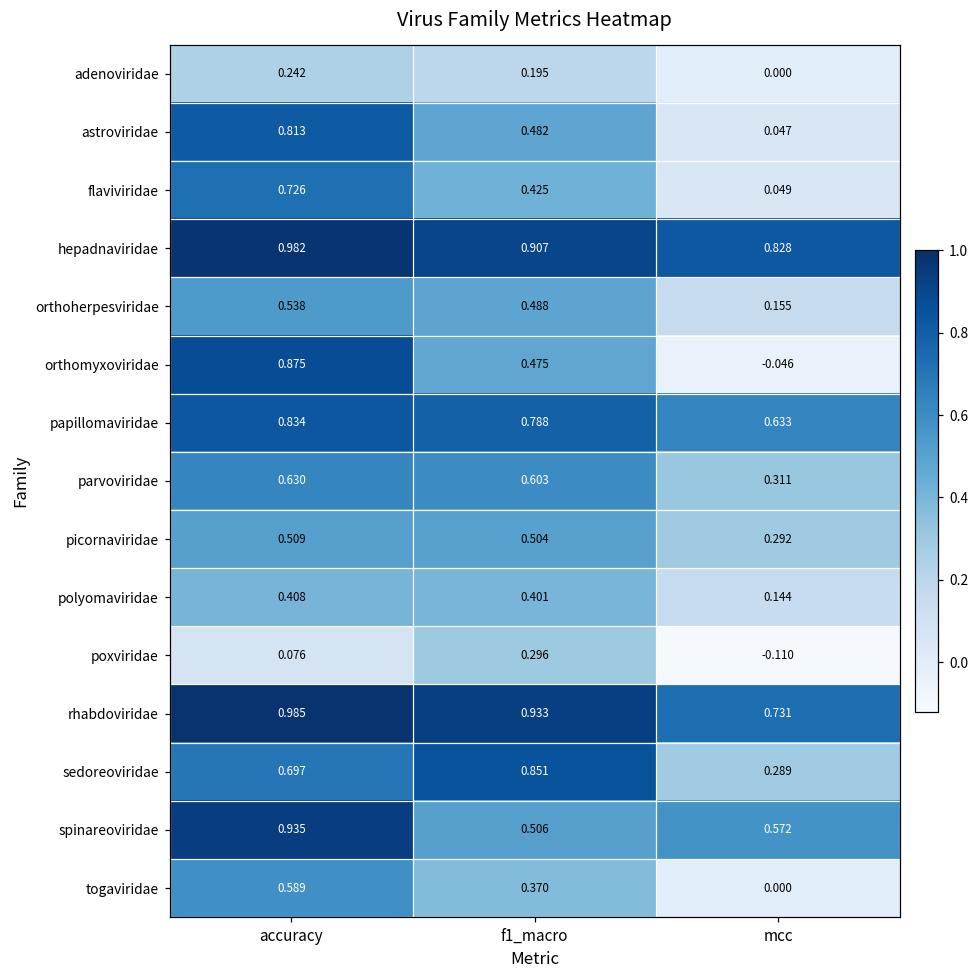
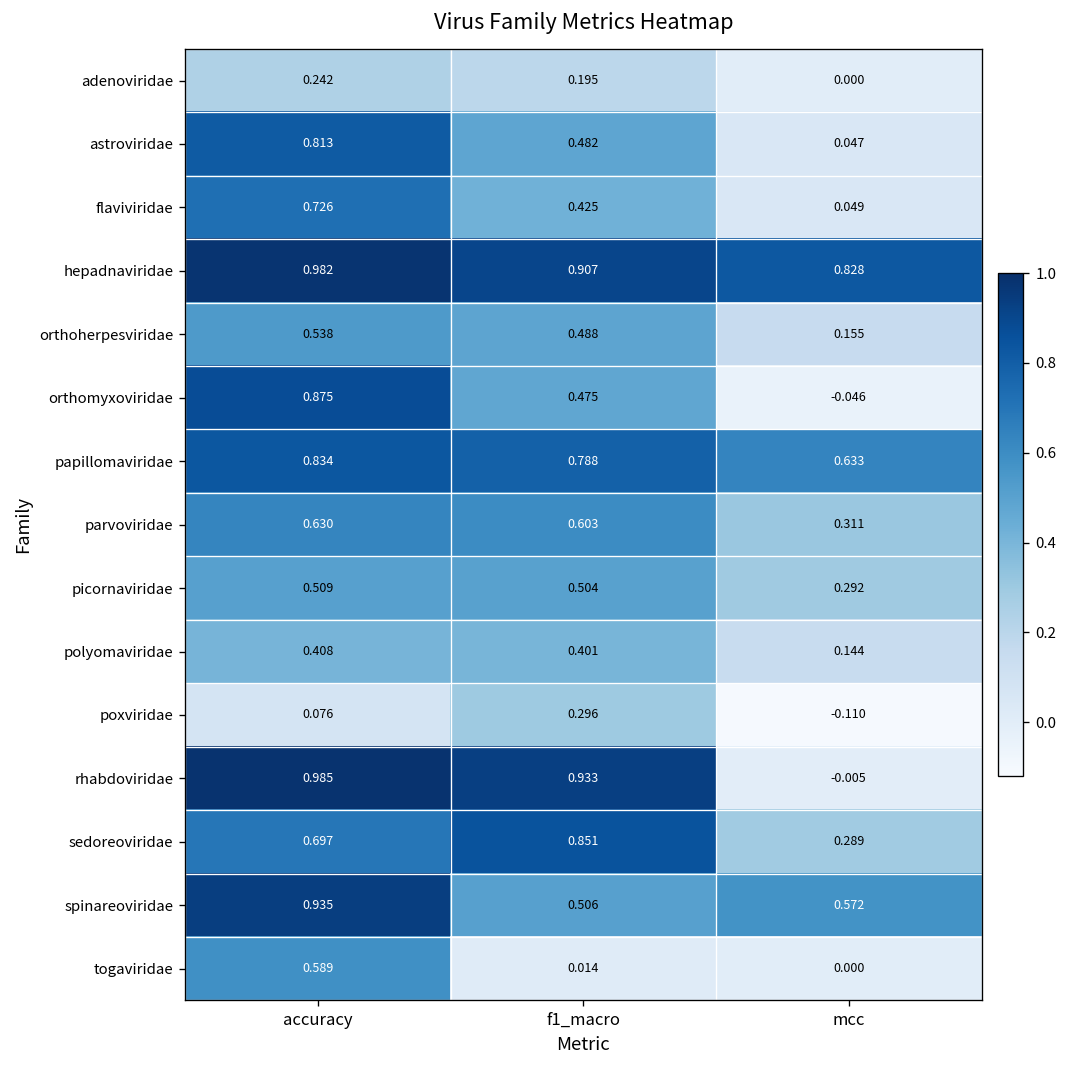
  {
    "adenoviridae": {
      "accuracy": 0.242,
      "f1_macro": 0.195,
      "mcc": 0.000
    },
    "astroviridae": {
      "accuracy": 0.813,
      "f1_macro": 0.482,
      "mcc": 0.047
    },
    "flaviviridae": {
      "accuracy": 0.726,
      "f1_macro": 0.425,
      "mcc": 0.049
    },
    "hepadnaviridae": {
      "accuracy": 0.982,
      "f1_macro": 0.907,
      "mcc": 0.828
    },
    "orthoherpesviridae": {
      "accuracy": 0.538,
      "f1_macro": 0.488,
      "mcc": 0.155
    },
    "orthomyxoviridae": {
      "accuracy": 0.875,
      "f1_macro": 0.475,
      "mcc": -0.046
    },
    "papillomaviridae": {
      "accuracy": 0.834,
      "f1_macro": 0.788,
      "mcc": 0.633
    },
    "parvoviridae": {
      "accuracy": 0.630,
      "f1_macro": 0.603,
      "mcc": 0.311
    },
    "picornaviridae": {
      "accuracy": 0.509,
      "f1_macro": 0.504,
      "mcc": 0.292
    },
    "polyomaviridae": {
      "accuracy": 0.408,
      "f1_macro": 0.401,
      "mcc": 0.144
    },
    "poxviridae": {
      "accuracy": 0.076,
      "f1_macro": 0.296,
      "mcc": -0.110
    },
    "rhabdoviridae": {
      "accuracy": 0.985,
      "f1_macro": 0.933,
-     "mcc": 0.731
+     "mcc": -0.005
    },
    "sedoreoviridae": {
      "accuracy": 0.697,
      "f1_macro": 0.851,
      "mcc": 0.289
    },
    "spinareoviridae": {
      "accuracy": 0.935,
      "f1_macro": 0.506,
      "mcc": 0.572
    },
    "togaviridae": {
      "accuracy": 0.589,
-     "f1_macro": 0.370,
+     "f1_macro": 0.014,
      "mcc": 0.000
    }
  }
